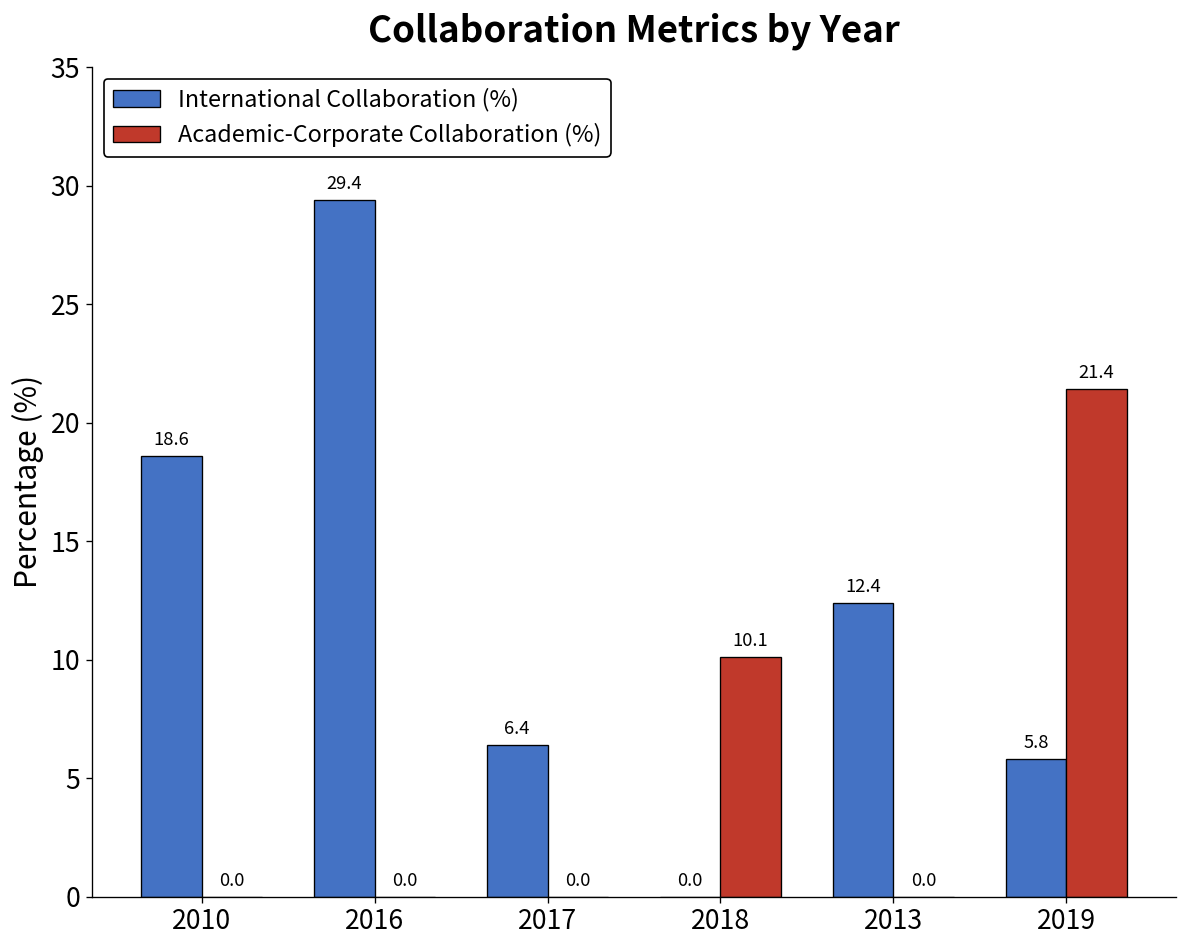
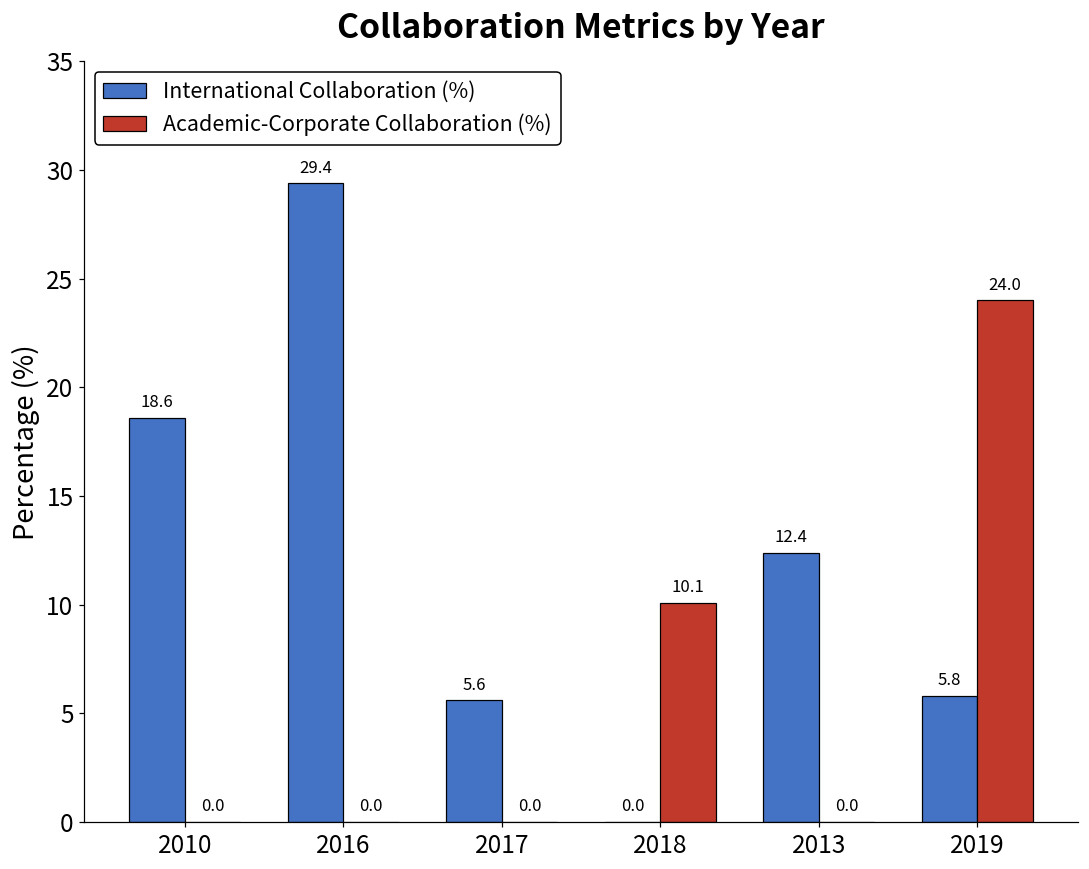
  {
    "International Collaboration (%)": {
      "2010": 18.6,
      "2016": 29.4,
-     "2017": 6.4,
+     "2017": 5.6,
      "2018": 0.0,
      "2013": 12.4,
      "2019": 5.8
    },
    "Academic-Corporate Collaboration (%)": {
      "2010": 0.0,
      "2016": 0.0,
      "2017": 0.0,
      "2018": 10.1,
      "2013": 0.0,
-     "2019": 21.4
+     "2019": 24.0
    }
  }
